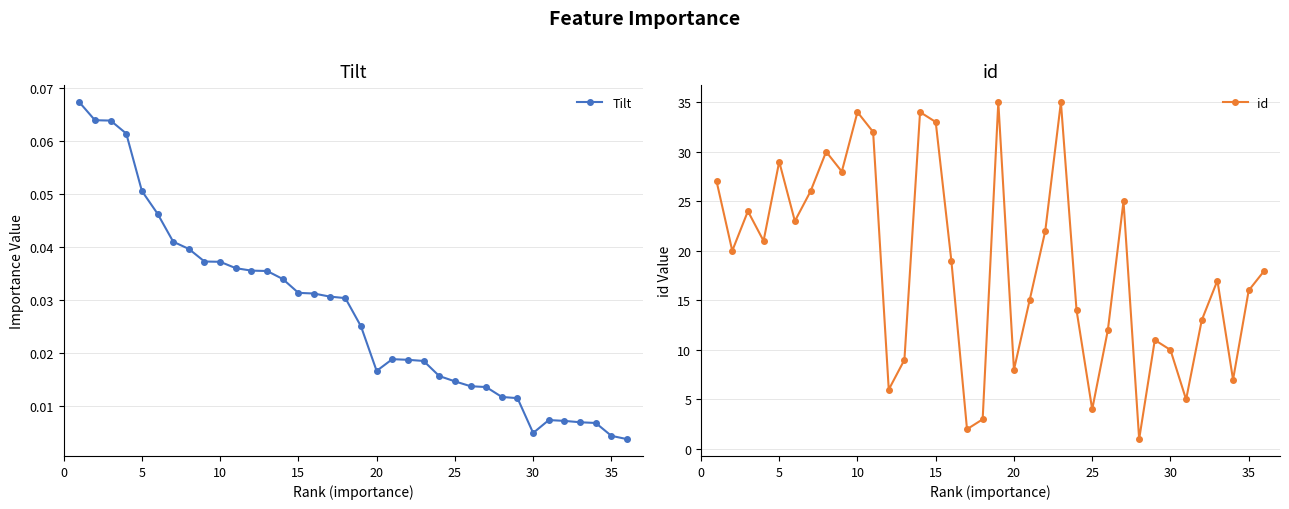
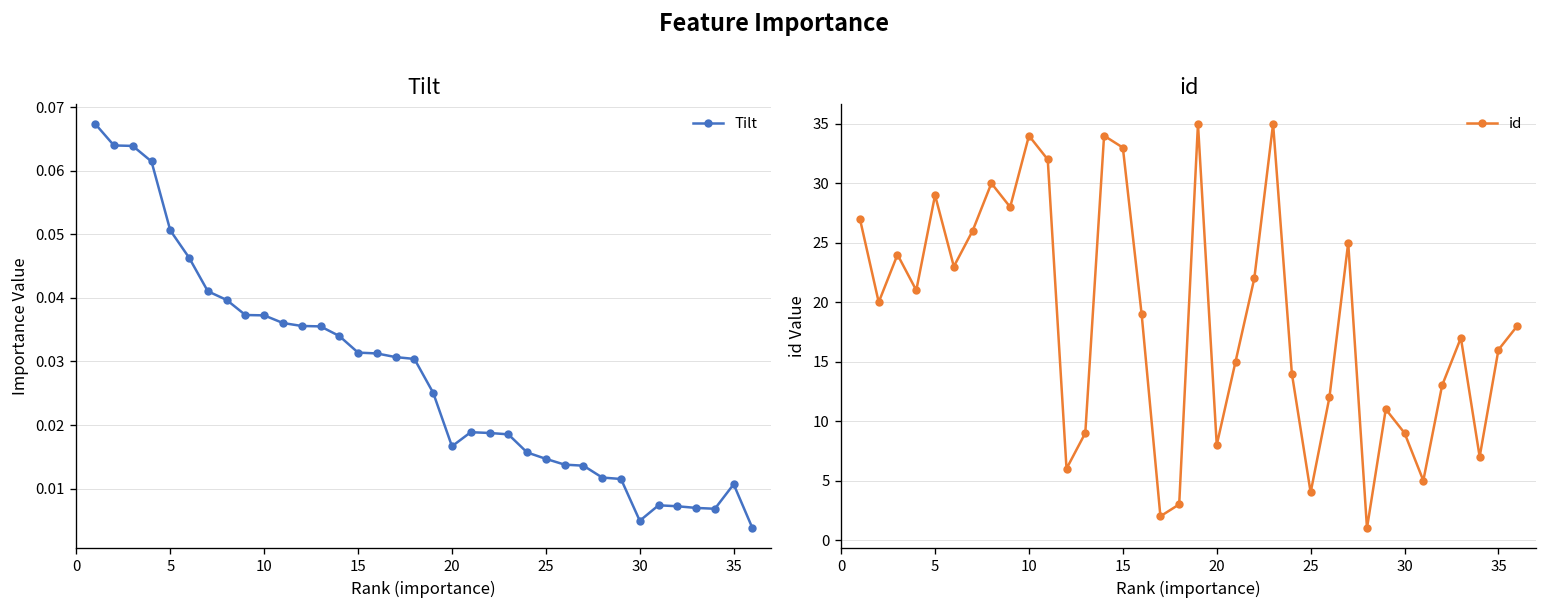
  {
    "Tilt": {
      "5": 0.051,
      "10": 0.037,
      "15": 0.031,
      "20": 0.017,
      "25": 0.015,
      "30": 0.005,
-     "35": 0.004
+     "35": 0.011
    },
    "id": {
      "5": 29,
      "10": 34,
      "15": 33,
      "20": 8,
      "25": 4,
-     "30": 10,
+     "30": 9,
      "35": 16
    }
  }
